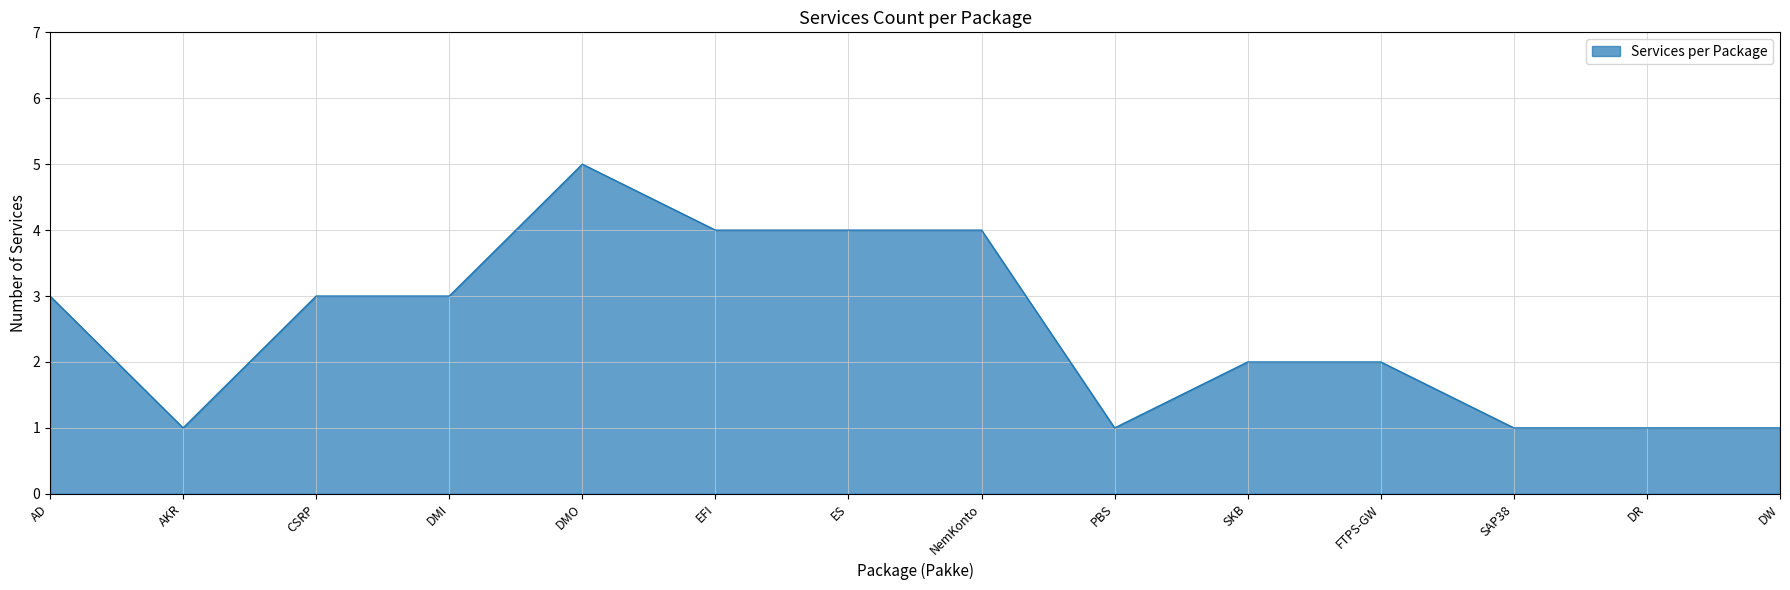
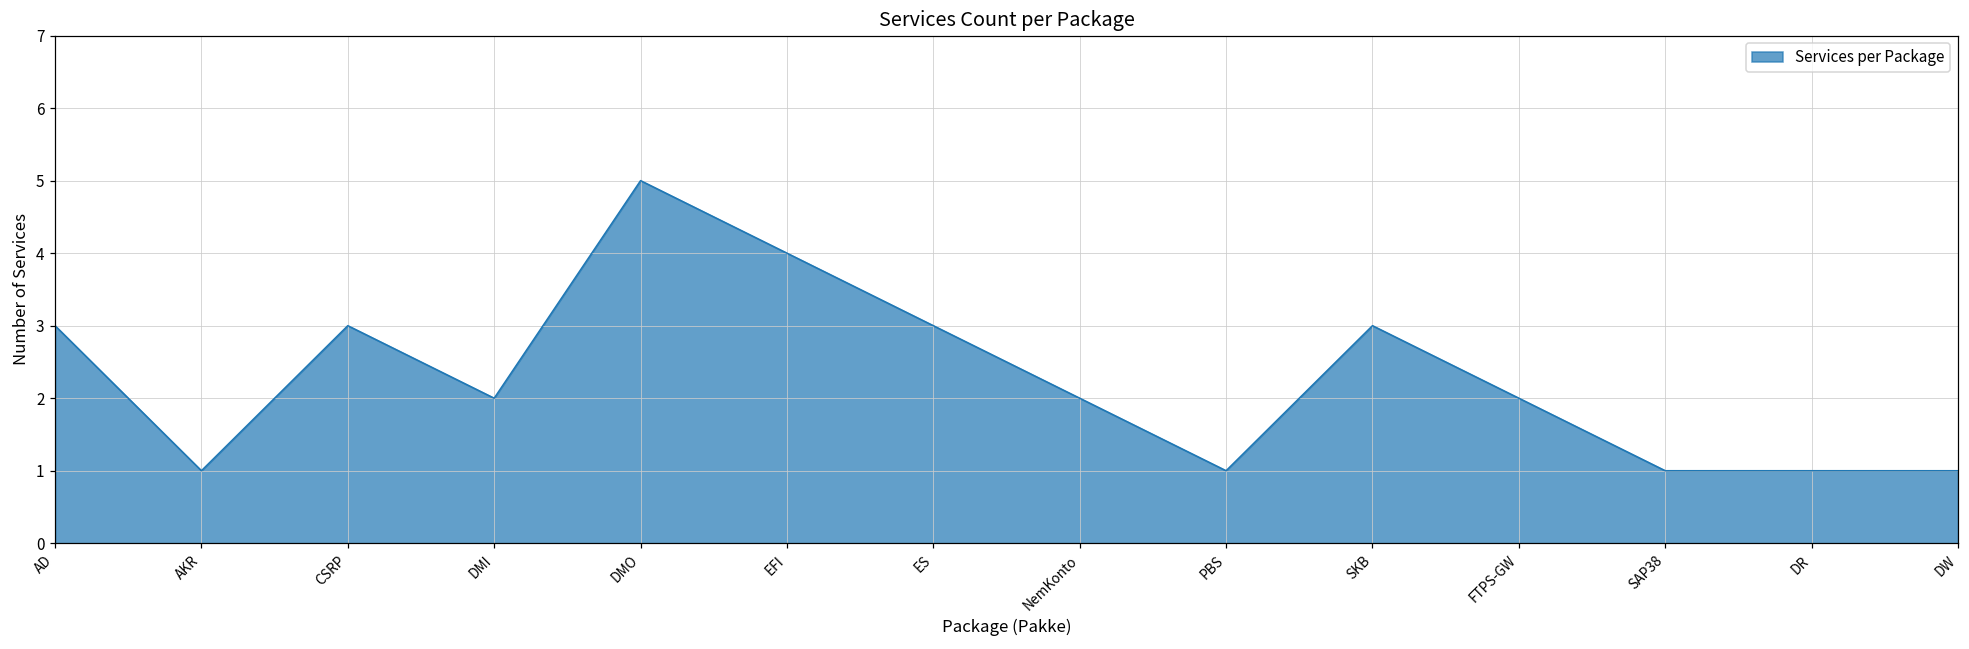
  {
    "AD": 3,
    "AKR": 1,
    "CSRP": 3,
-   "DMI": 3,
+   "DMI": 2,
    "DMO": 5,
    "EFI": 4,
-   "ES": 4,
-   "NemKonto": 4,
+   "ES": 3,
+   "NemKonto": 2,
    "PBS": 1,
-   "SKB": 2,
+   "SKB": 3,
    "FTPS-GW": 2,
    "SAP38": 1,
    "DR": 1,
    "DW": 1
  }
